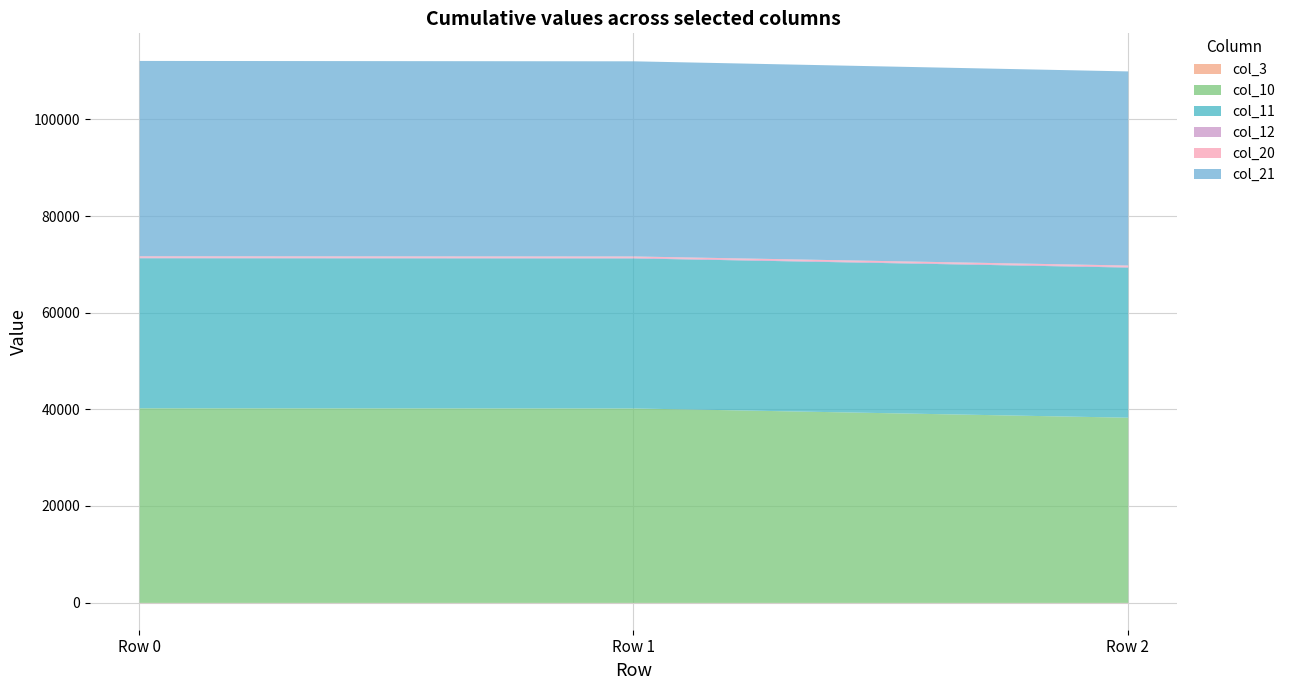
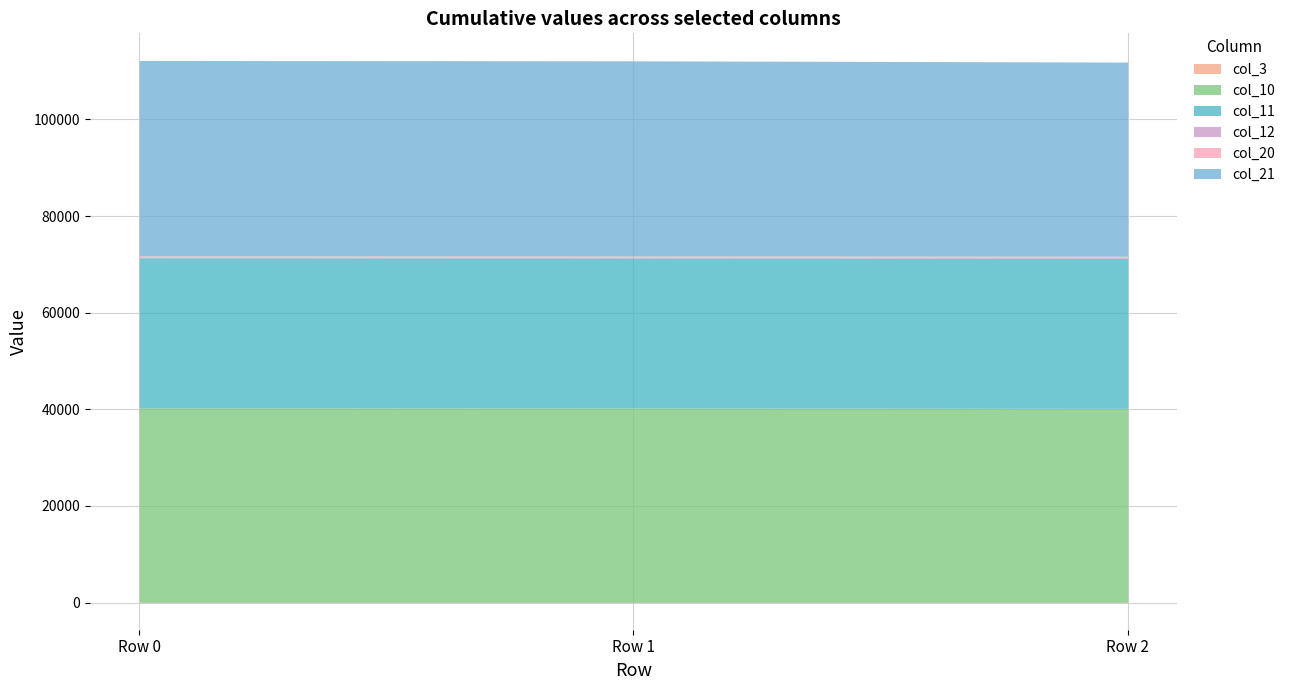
  {
    "col_10": {
      "Row 0": 40000,
      "Row 1": 40000,
-     "Row 2": 38000
+     "Row 2": 40000
    }
  }
